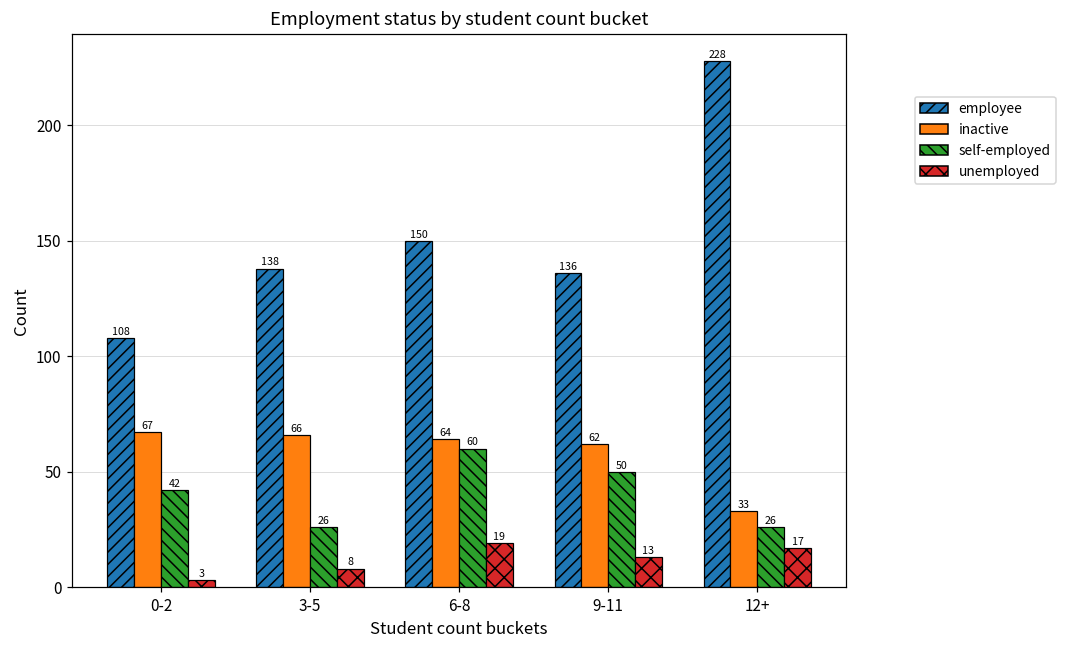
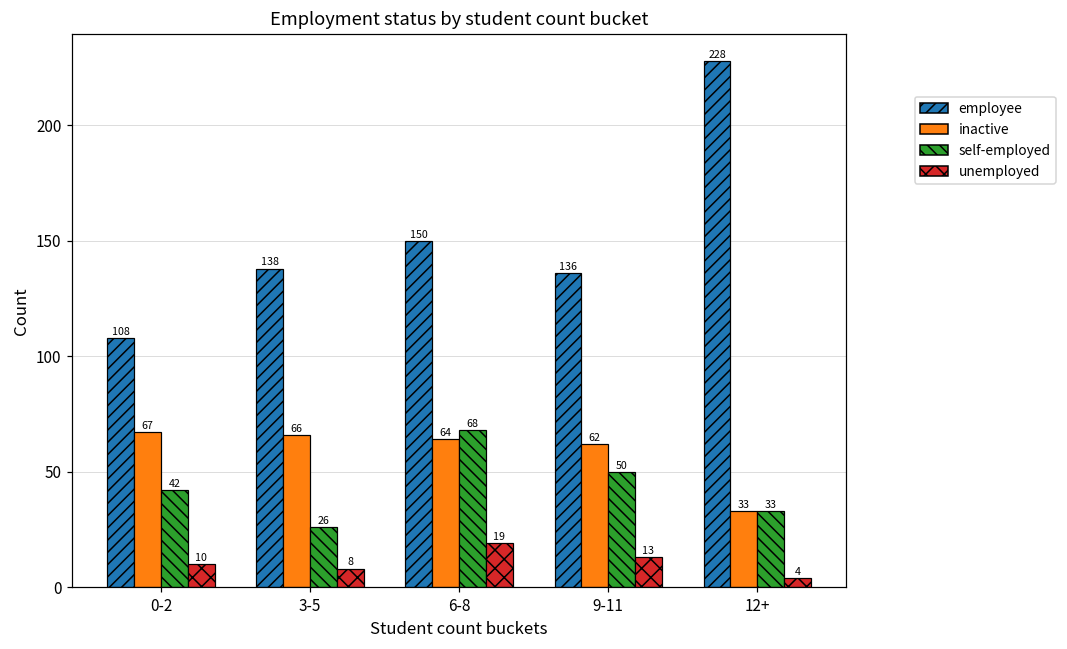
  {
    "employee": {
      "0-2": 108,
      "3-5": 138,
      "6-8": 150,
      "9-11": 136,
      "12+": 228
    },
    "inactive": {
      "0-2": 67,
      "3-5": 66,
      "6-8": 64,
      "9-11": 62,
      "12+": 33
    },
    "self-employed": {
      "0-2": 42,
      "3-5": 26,
-     "6-8": 60,
+     "6-8": 68,
      "9-11": 50,
-     "12+": 26
+     "12+": 33
    },
    "unemployed": {
-     "0-2": 3,
+     "0-2": 10,
      "3-5": 8,
      "6-8": 19,
      "9-11": 13,
-     "12+": 17
+     "12+": 4
    }
  }
